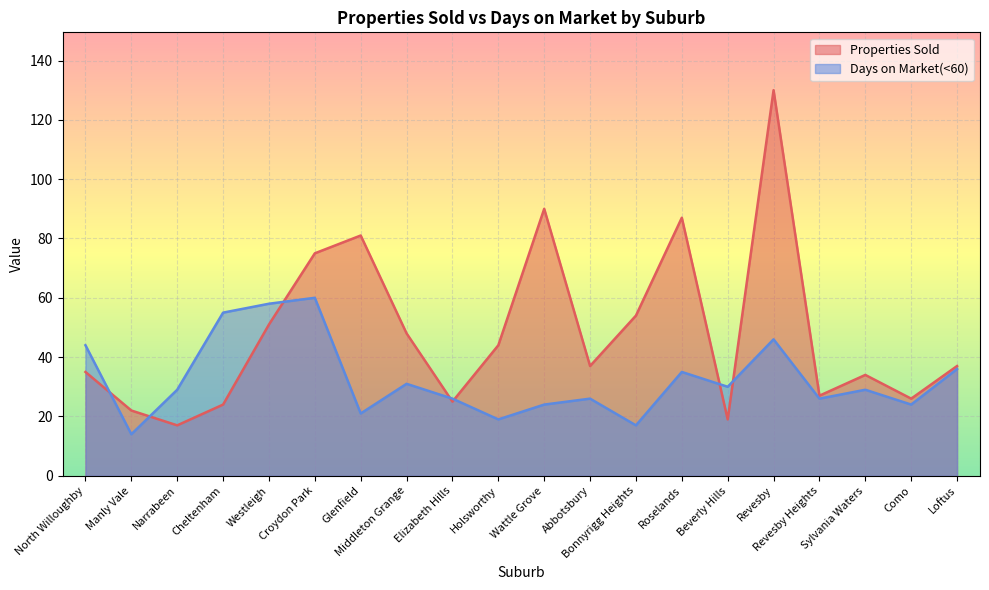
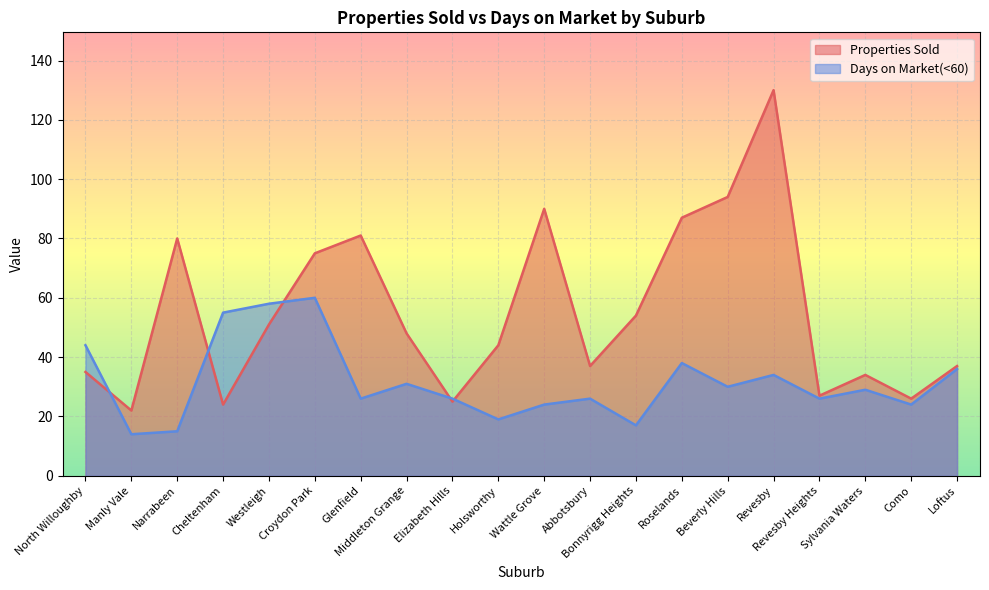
  {
    "Properties Sold": {
      "North Willoughby": 35,
      "Manly Vale": 22,
-     "Narrabeen": 17,
+     "Narrabeen": 80,
      "Cheltenham": 24,
      "Westleigh": 51,
      "Croydon Park": 75,
      "Glenfield": 81,
      "Middleton Grange": 48,
      "Elizabeth Hills": 25,
      "Holsworthy": 44,
      "Wattle Grove": 90,
      "Abbotsbury": 37,
      "Bonnyrigg Heights": 54,
      "Roselands": 87,
-     "Beverly Hills": 19,
+     "Beverly Hills": 94,
      "Revesby": 130,
      "Revesby Heights": 27,
      "Sylvania Waters": 34,
      "Como": 26,
      "Loftus": 37
    },
    "Days on Market(<60)": {
      "North Willoughby": 44,
      "Manly Vale": 14,
-     "Narrabeen": 29,
+     "Narrabeen": 15,
      "Cheltenham": 55,
      "Westleigh": 58,
      "Croydon Park": 60,
-     "Glenfield": 21,
+     "Glenfield": 26,
      "Middleton Grange": 31,
      "Elizabeth Hills": 26,
      "Holsworthy": 19,
      "Wattle Grove": 24,
      "Abbotsbury": 26,
      "Bonnyrigg Heights": 17,
-     "Roselands": 35,
+     "Roselands": 38,
      "Beverly Hills": 30,
-     "Revesby": 46,
+     "Revesby": 34,
      "Revesby Heights": 26,
      "Sylvania Waters": 29,
      "Como": 24,
      "Loftus": 36
    }
  }
